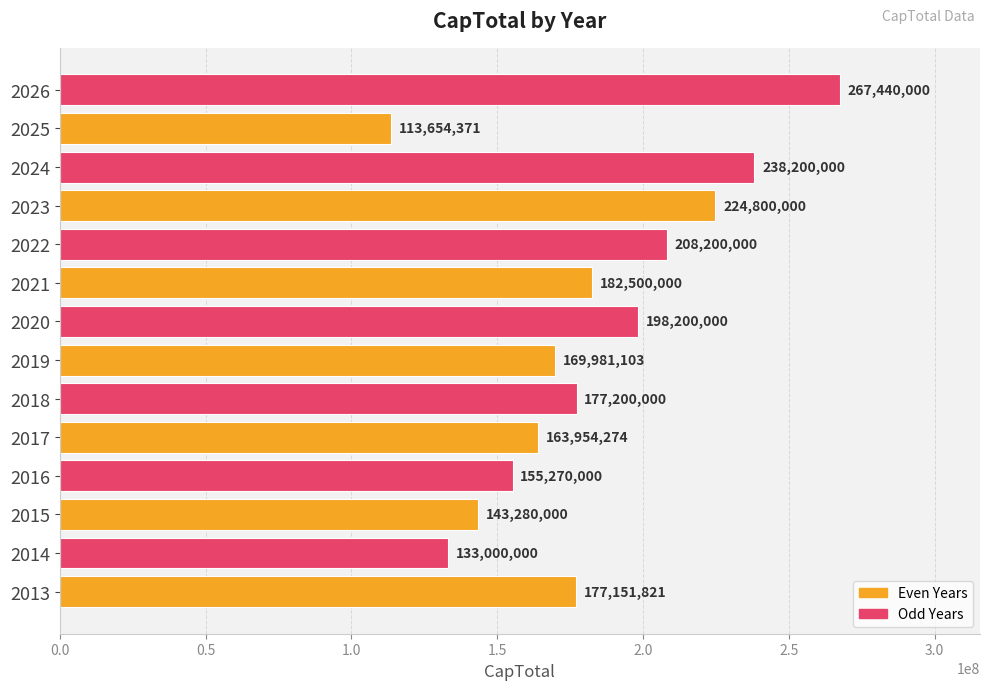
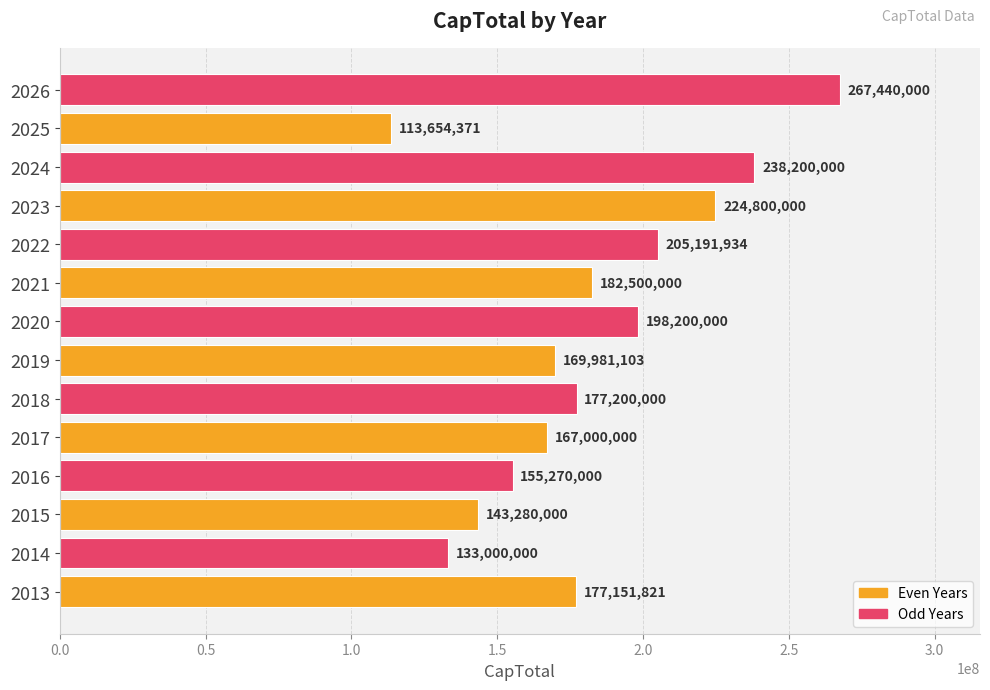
  {
    "2026": "267,440,000",
    "2025": "113,654,371",
    "2024": "238,200,000",
    "2023": "224,800,000",
-   "2022": "208,200,000",
+   "2022": "205,191,934",
    "2021": "182,500,000",
    "2020": "198,200,000",
    "2019": "169,981,103",
    "2018": "177,200,000",
-   "2017": "163,954,274",
+   "2017": "167,000,000",
    "2016": "155,270,000",
    "2015": "143,280,000",
    "2014": "133,000,000",
    "2013": "177,151,821"
  }
